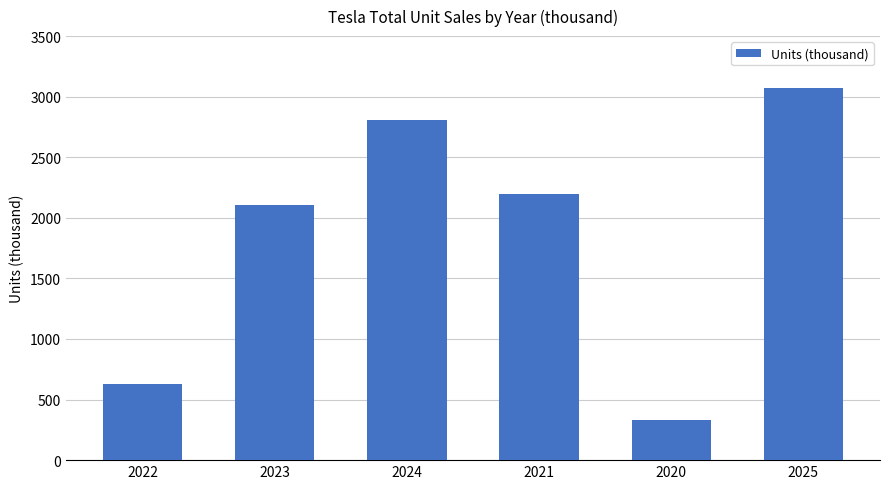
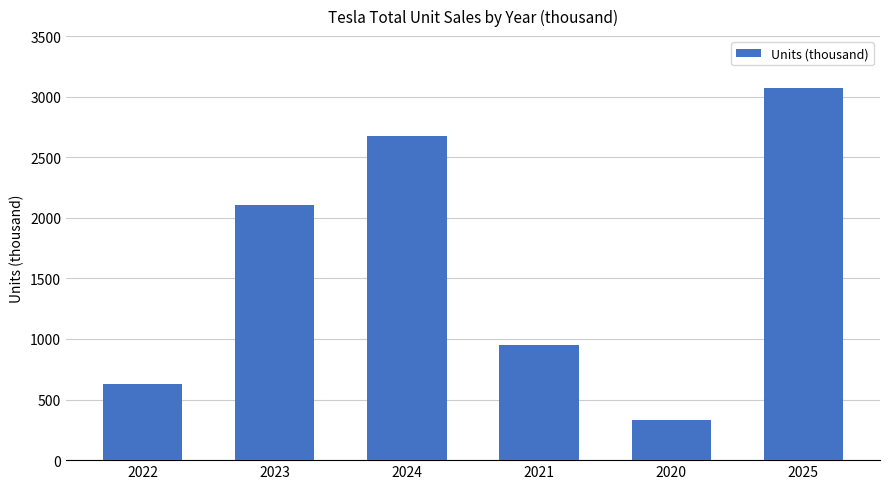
  {
    "2022": 630,
    "2023": 2110,
-   "2024": 2810,
-   "2021": 2190,
+   "2024": 2680,
+   "2021": 950,
    "2020": 330,
    "2025": 3080
  }
